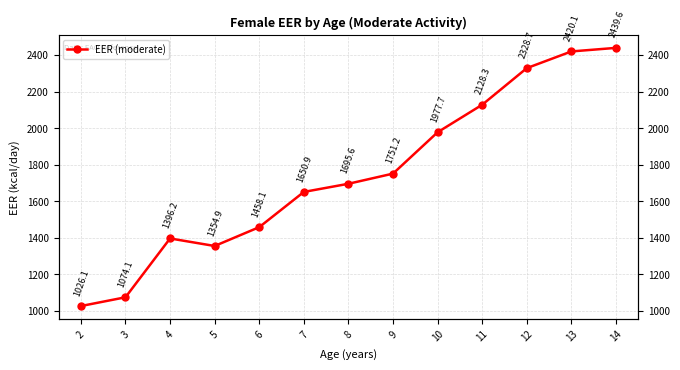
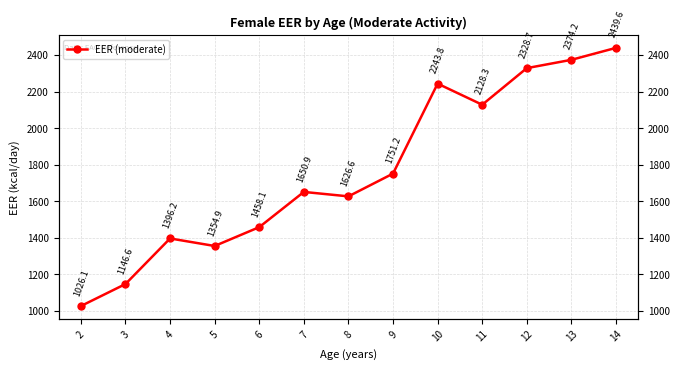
  {
    "2": 1026.1,
-   "3": 1074.1,
+   "3": 1146.6,
    "4": 1396.2,
    "5": 1354.9,
    "6": 1458.1,
    "7": 1650.9,
-   "8": 1695.6,
+   "8": 1626.6,
    "9": 1751.2,
-   "10": 1977.7,
+   "10": 2243.8,
    "11": 2128.3,
    "12": 2328.7,
-   "13": 2420.1,
+   "13": 2374.2,
    "14": 2439.6
  }
